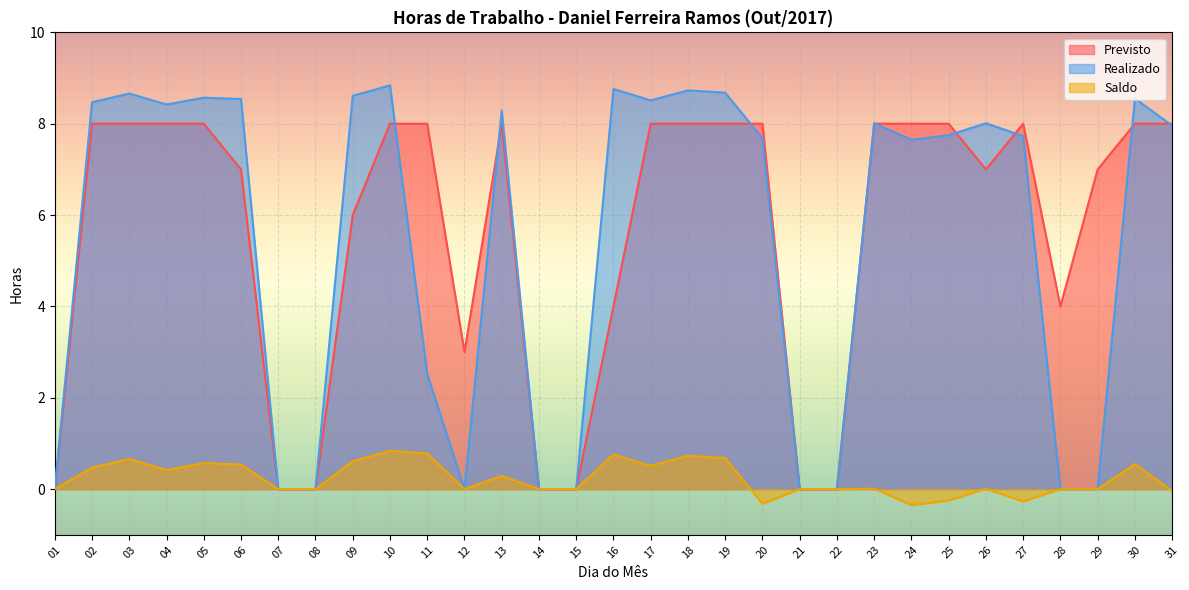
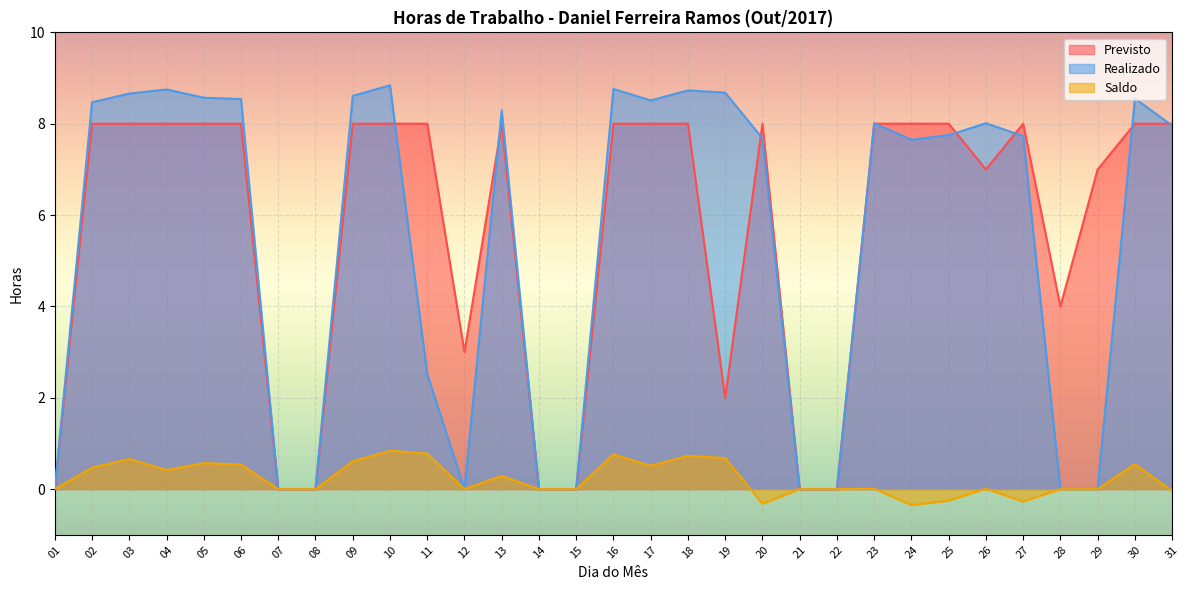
  {
    "Previsto": {
      "02": 8,
      "03": 8,
      "04": 8,
      "05": 8,
-     "06": 7,
-     "09": 6,
+     "06": 8,
+     "09": 8,
      "10": 8,
      "11": 8,
      "12": 3,
      "13": 8,
-     "16": 4,
+     "16": 8,
      "17": 8,
      "18": 8,
-     "19": 8,
+     "19": 2,
      "20": 8,
      "24": 8,
      "25": 8,
      "26": 7,
      "27": 8,
      "28": 4,
      "29": 7,
      "30": 8
    },
    "Realizado": {
      "02": 8.5,
      "03": 8.7,
-     "04": 8.4,
+     "04": 8.8,
      "05": 8.6,
      "06": 8.5,
      "09": 8.6,
      "10": 8.8,
      "11": 2.5,
      "13": 8.3,
      "16": 8.8,
      "17": 8.5,
      "18": 8.7,
      "19": 8.7,
      "20": 7.7,
      "24": 7.7,
      "25": 7.8,
      "26": 8.0,
      "27": 7.7
    }
  }
